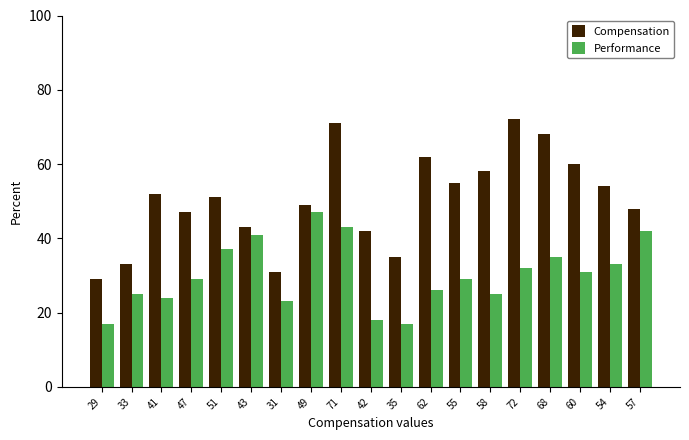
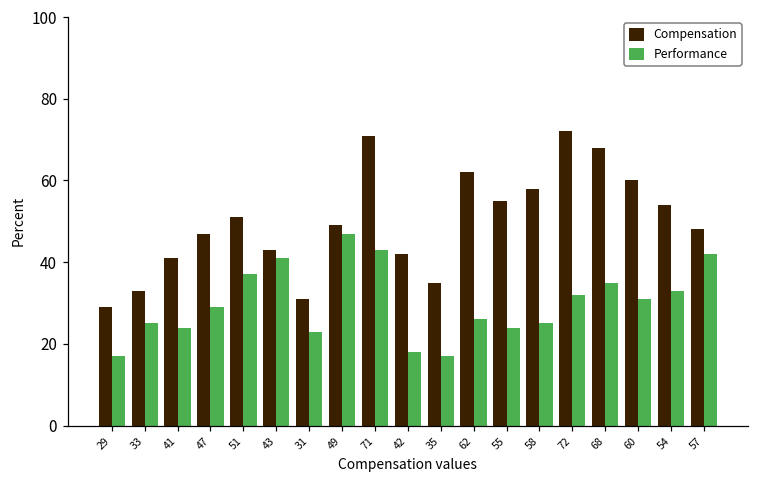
  {
    "Compensation": {
      "29": 29,
      "33": 33,
-     "41": 52,
+     "41": 41,
      "47": 47,
      "51": 51,
      "43": 43,
      "31": 31,
      "49": 49,
      "71": 71,
      "42": 42,
      "35": 35,
      "62": 62,
      "55": 55,
      "58": 58,
      "72": 72,
      "68": 68,
      "60": 60,
      "54": 54,
      "57": 48
    },
    "Performance": {
      "29": 17,
      "33": 25,
      "41": 24,
      "47": 29,
      "51": 37,
      "43": 41,
      "31": 23,
      "49": 47,
      "71": 43,
      "42": 18,
      "35": 17,
      "62": 26,
-     "55": 29,
+     "55": 24,
      "58": 25,
      "72": 32,
      "68": 35,
      "60": 31,
      "54": 33,
      "57": 42
    }
  }
